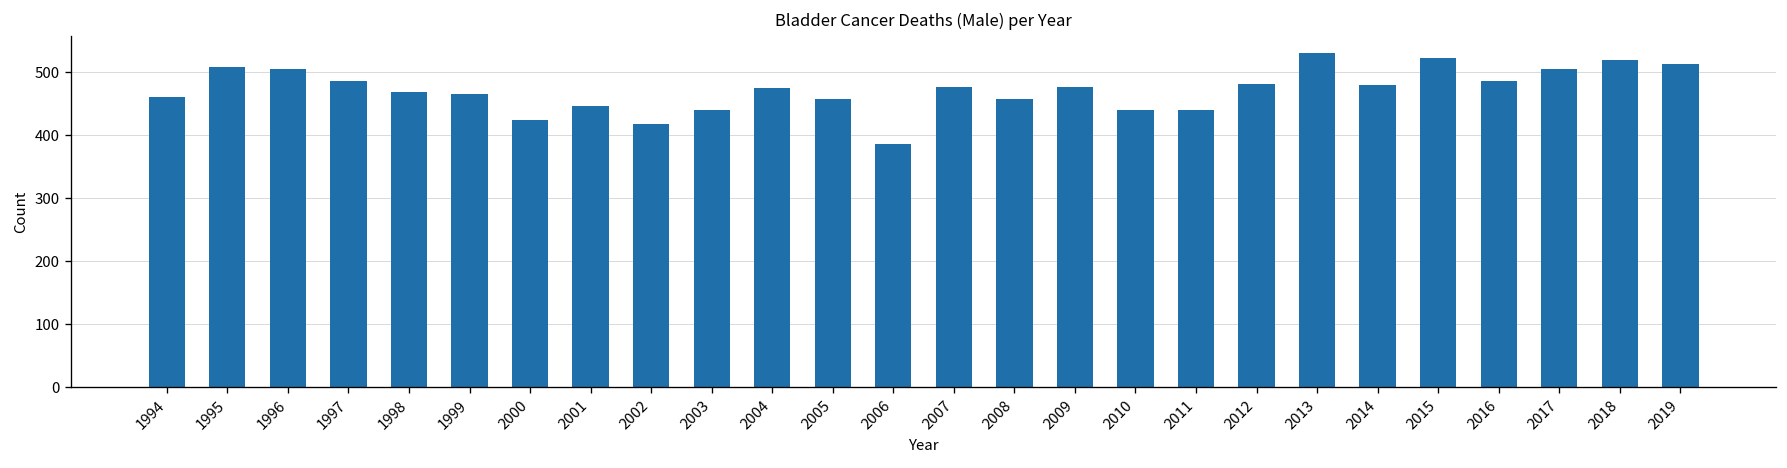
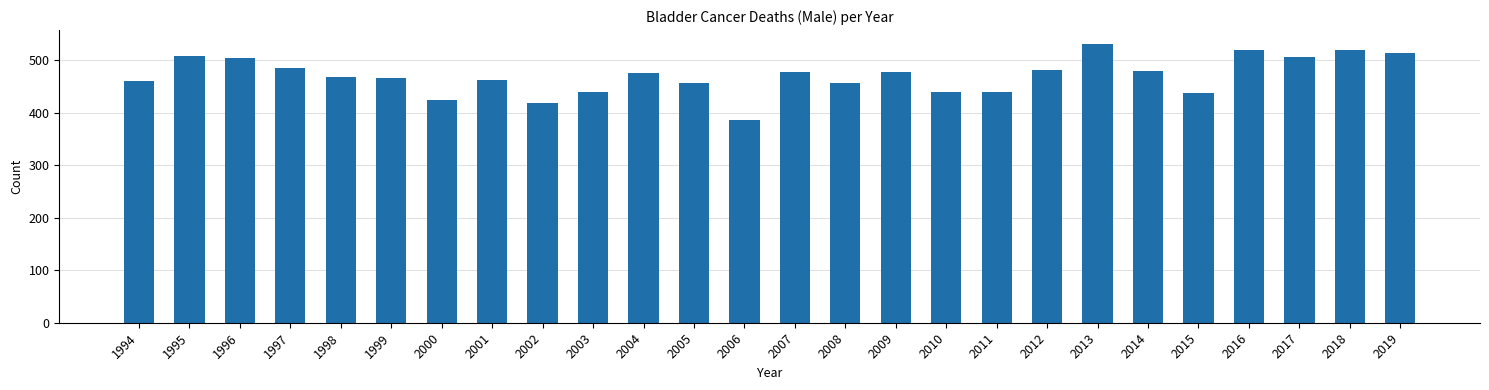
  {
    "1994": 460,
    "1995": 510,
    "1996": 510,
    "1997": 490,
    "1998": 470,
    "1999": 470,
    "2000": 430,
-   "2001": 450,
+   "2001": 460,
    "2002": 420,
    "2003": 440,
    "2004": 480,
    "2005": 460,
    "2006": 390,
    "2007": 480,
    "2008": 460,
    "2009": 480,
    "2010": 440,
    "2011": 440,
    "2012": 480,
    "2013": 530,
    "2014": 480,
-   "2015": 520,
-   "2016": 490,
+   "2015": 440,
+   "2016": 520,
    "2017": 510,
    "2018": 520,
    "2019": 510
  }
